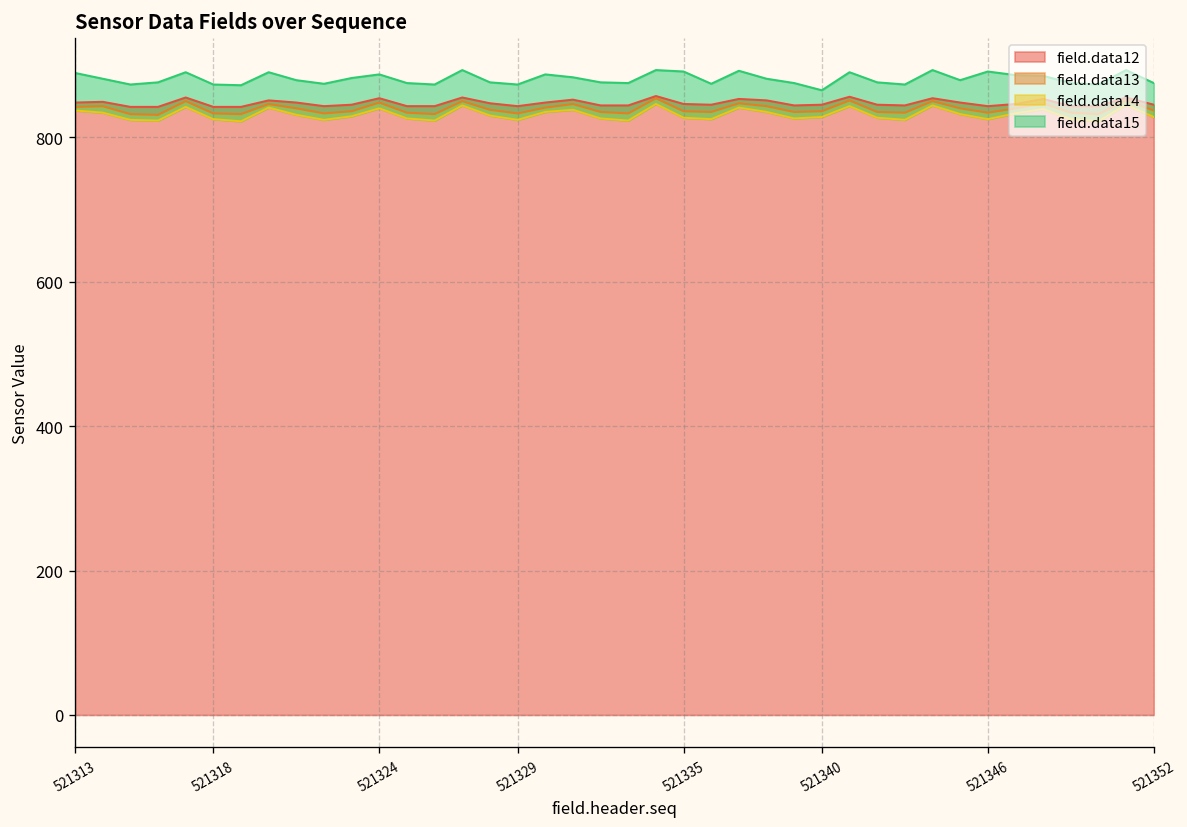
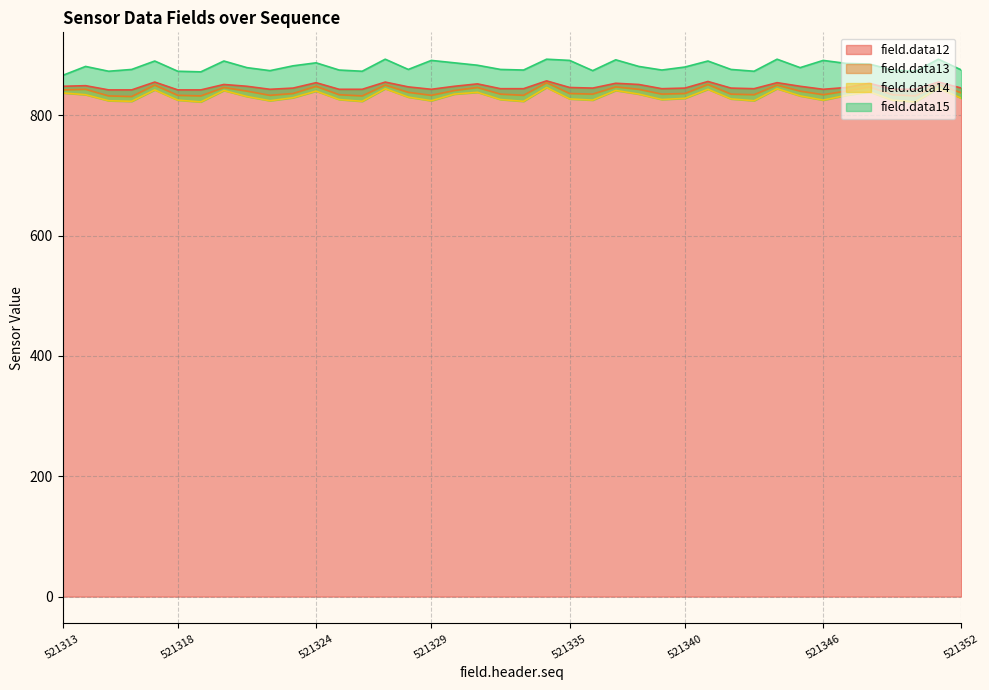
  {
    "field.data15": {
-     "521313": 890,
+     "521313": 870,
      "521318": 870,
      "521324": 890,
-     "521329": 870,
+     "521329": 890,
      "521335": 890,
-     "521340": 870,
+     "521340": 880,
      "521346": 890,
      "521352": 880
    }
  }
